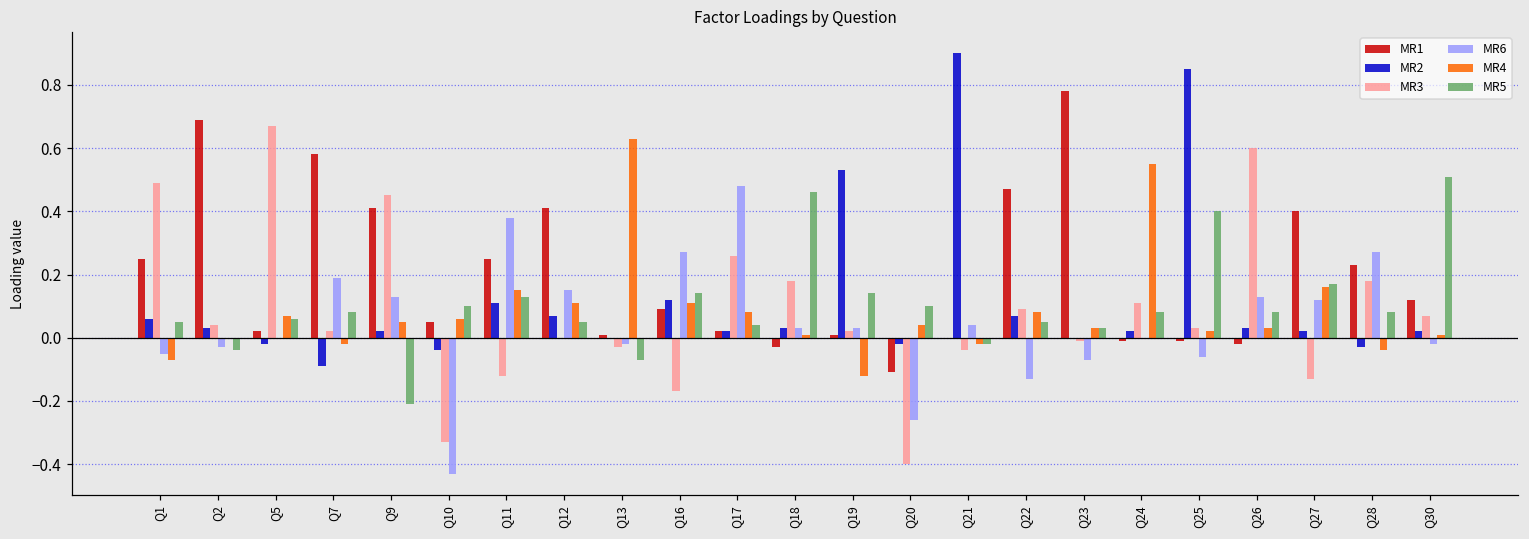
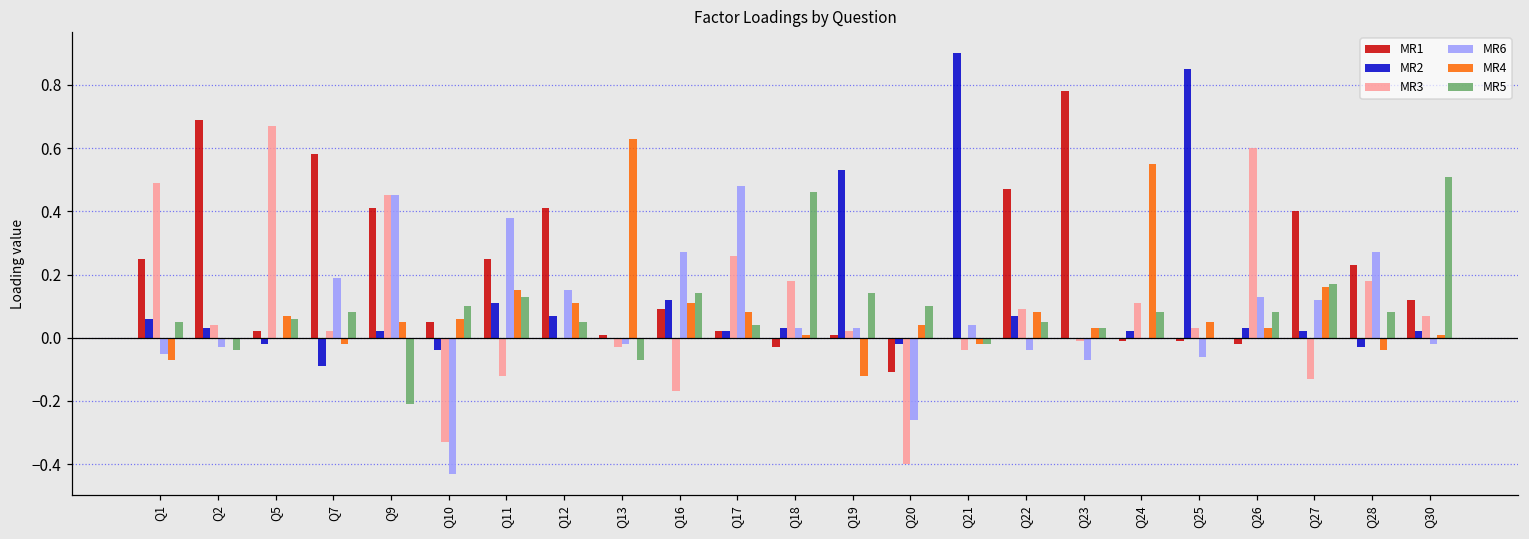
  {
    "MR1": {
      "Q1": 0.25,
      "Q2": 0.69,
      "Q5": 0.02,
      "Q7": 0.58,
      "Q9": 0.41,
      "Q10": 0.05,
      "Q11": 0.25,
      "Q12": 0.41,
      "Q13": 0.01,
      "Q16": 0.09,
      "Q17": 0.02,
      "Q18": -0.03,
      "Q19": 0.01,
      "Q20": -0.11,
      "Q21": 0.00,
      "Q22": 0.47,
      "Q23": 0.78,
      "Q24": -0.01,
      "Q25": -0.01,
      "Q26": -0.02,
      "Q27": 0.40,
      "Q28": 0.23,
      "Q30": 0.12
    },
    "MR2": {
      "Q1": 0.06,
      "Q2": 0.03,
      "Q5": -0.02,
      "Q7": -0.09,
      "Q9": 0.02,
      "Q10": -0.04,
      "Q11": 0.11,
      "Q12": 0.07,
      "Q13": 0.00,
      "Q16": 0.12,
      "Q17": 0.02,
      "Q18": 0.03,
      "Q19": 0.53,
      "Q20": -0.02,
      "Q21": 0.90,
      "Q22": 0.07,
      "Q23": 0.00,
      "Q24": 0.02,
      "Q25": 0.85,
      "Q26": 0.03,
      "Q27": 0.02,
      "Q28": -0.03,
      "Q30": 0.02
    },
    "MR3": {
      "Q1": 0.49,
      "Q2": 0.04,
      "Q5": 0.67,
      "Q7": 0.02,
      "Q9": 0.45,
      "Q10": -0.33,
      "Q11": -0.12,
      "Q12": 0.00,
      "Q13": -0.03,
      "Q16": -0.17,
      "Q17": 0.26,
      "Q18": 0.18,
      "Q19": 0.02,
      "Q20": -0.40,
      "Q21": -0.04,
      "Q22": 0.09,
      "Q23": -0.01,
      "Q24": 0.11,
      "Q25": 0.03,
      "Q26": 0.60,
      "Q27": -0.13,
      "Q28": 0.18,
      "Q30": 0.07
    },
    "MR6": {
      "Q1": -0.05,
      "Q2": -0.03,
      "Q5": 0.00,
      "Q7": 0.19,
-     "Q9": 0.13,
+     "Q9": 0.45,
      "Q10": -0.43,
      "Q11": 0.38,
      "Q12": 0.15,
      "Q13": -0.02,
      "Q16": 0.27,
      "Q17": 0.48,
      "Q18": 0.03,
      "Q19": 0.03,
      "Q20": -0.26,
      "Q21": 0.04,
-     "Q22": -0.13,
+     "Q22": -0.04,
      "Q23": -0.07,
      "Q24": 0.00,
      "Q25": -0.06,
      "Q26": 0.13,
      "Q27": 0.12,
      "Q28": 0.27,
      "Q30": -0.02
    },
    "MR4": {
      "Q1": -0.07,
      "Q2": 0.00,
      "Q5": 0.07,
      "Q7": -0.02,
      "Q9": 0.05,
      "Q10": 0.06,
      "Q11": 0.15,
      "Q12": 0.11,
      "Q13": 0.63,
      "Q16": 0.11,
      "Q17": 0.08,
      "Q18": 0.01,
      "Q19": -0.12,
      "Q20": 0.04,
      "Q21": -0.02,
      "Q22": 0.08,
      "Q23": 0.03,
      "Q24": 0.55,
-     "Q25": 0.02,
+     "Q25": 0.05,
      "Q26": 0.03,
      "Q27": 0.16,
      "Q28": -0.04,
      "Q30": 0.01
    },
    "MR5": {
      "Q1": 0.05,
      "Q2": -0.04,
      "Q5": 0.06,
      "Q7": 0.08,
      "Q9": -0.21,
      "Q10": 0.1,
      "Q11": 0.13,
      "Q12": 0.05,
      "Q13": -0.07,
      "Q16": 0.14,
      "Q17": 0.04,
      "Q18": 0.46,
      "Q19": 0.14,
      "Q20": 0.1,
      "Q21": -0.02,
      "Q22": 0.05,
      "Q23": 0.03,
      "Q24": 0.08,
-     "Q25": 0.4,
+     "Q25": 0.0,
      "Q26": 0.08,
      "Q27": 0.17,
      "Q28": 0.08,
      "Q30": 0.51
    }
  }
